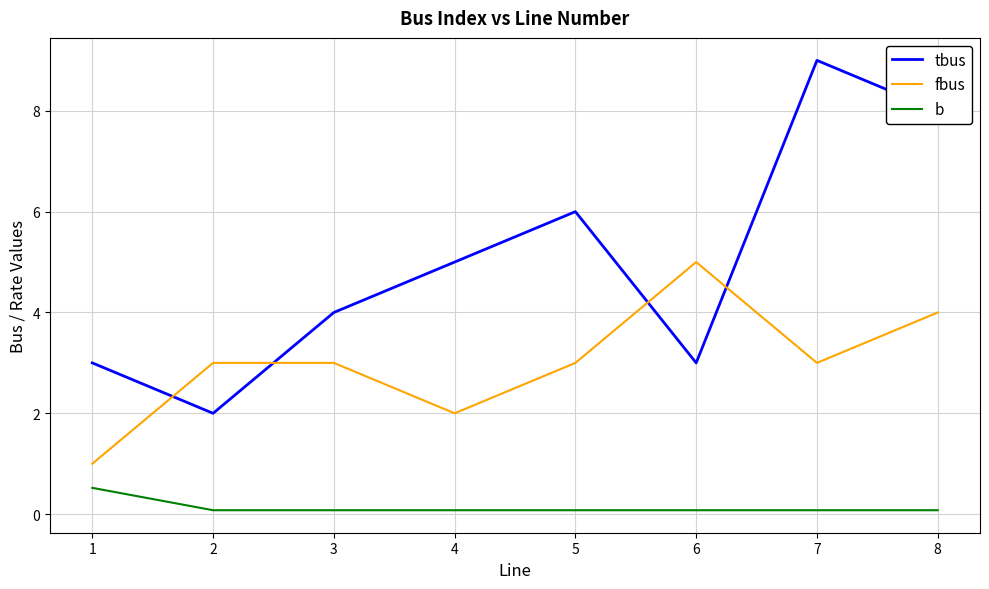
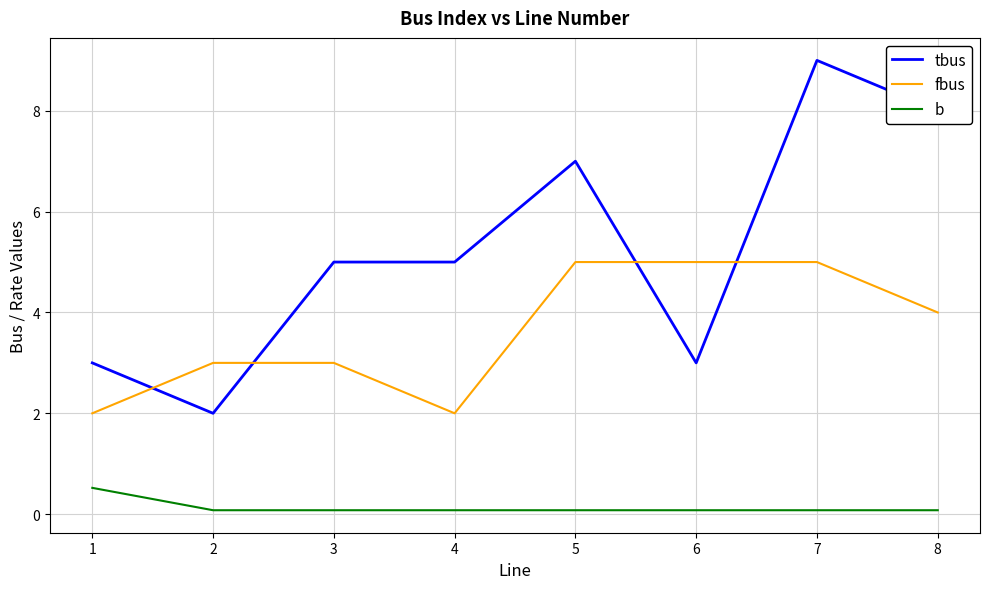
  {
    "tbus": {
      "1": 3,
      "2": 2,
-     "3": 4,
+     "3": 5,
      "4": 5,
-     "5": 6,
+     "5": 7,
      "6": 3,
      "7": 9
    },
    "fbus": {
-     "1": 1,
+     "1": 2,
      "2": 3,
      "3": 3,
      "4": 2,
-     "5": 3,
+     "5": 5,
      "6": 5,
-     "7": 3,
+     "7": 5,
      "8": 4
    },
    "b": {
      "1": 0.5,
      "2": 0.1,
      "3": 0.1,
      "4": 0.1,
      "5": 0.1,
      "6": 0.1,
      "7": 0.1,
      "8": 0.1
    }
  }
